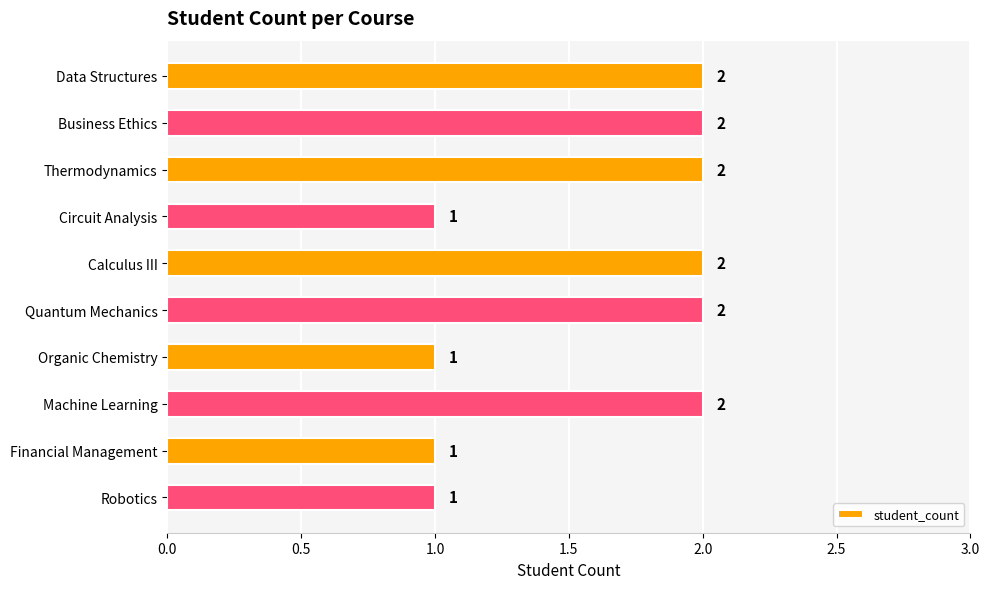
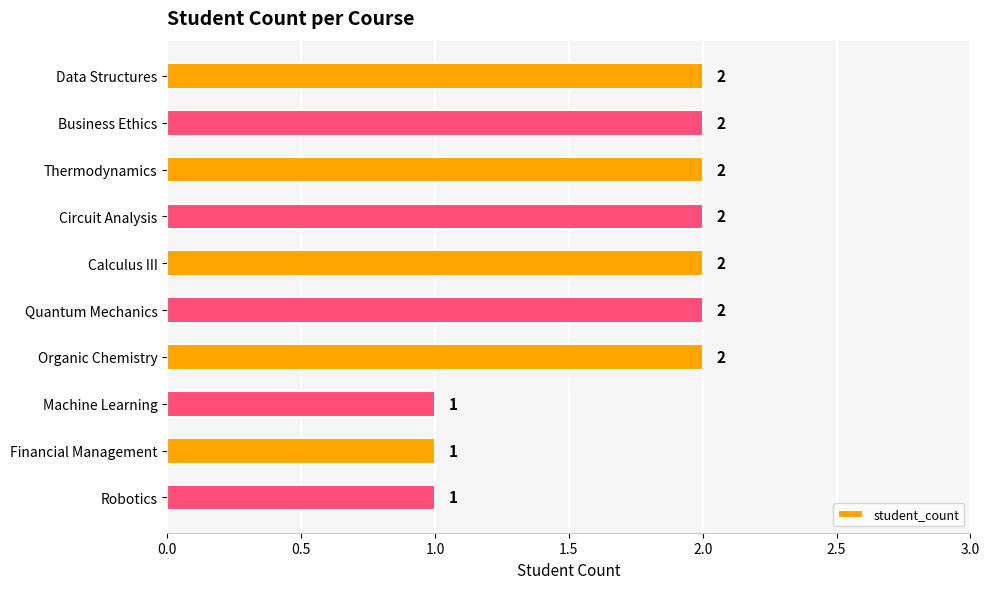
  {
    "Data Structures": 2,
    "Business Ethics": 2,
    "Thermodynamics": 2,
-   "Circuit Analysis": 1,
+   "Circuit Analysis": 2,
    "Calculus III": 2,
    "Quantum Mechanics": 2,
-   "Organic Chemistry": 1,
-   "Machine Learning": 2,
+   "Organic Chemistry": 2,
+   "Machine Learning": 1,
    "Financial Management": 1,
    "Robotics": 1
  }
